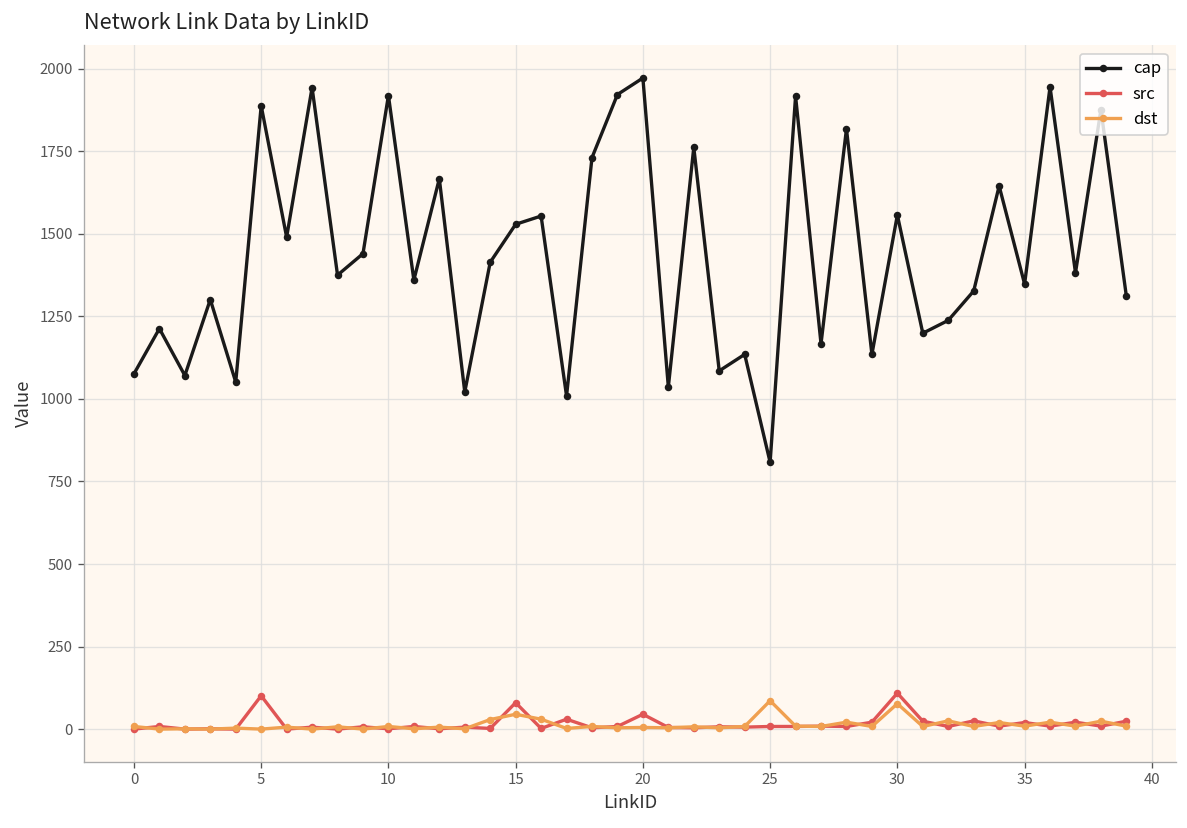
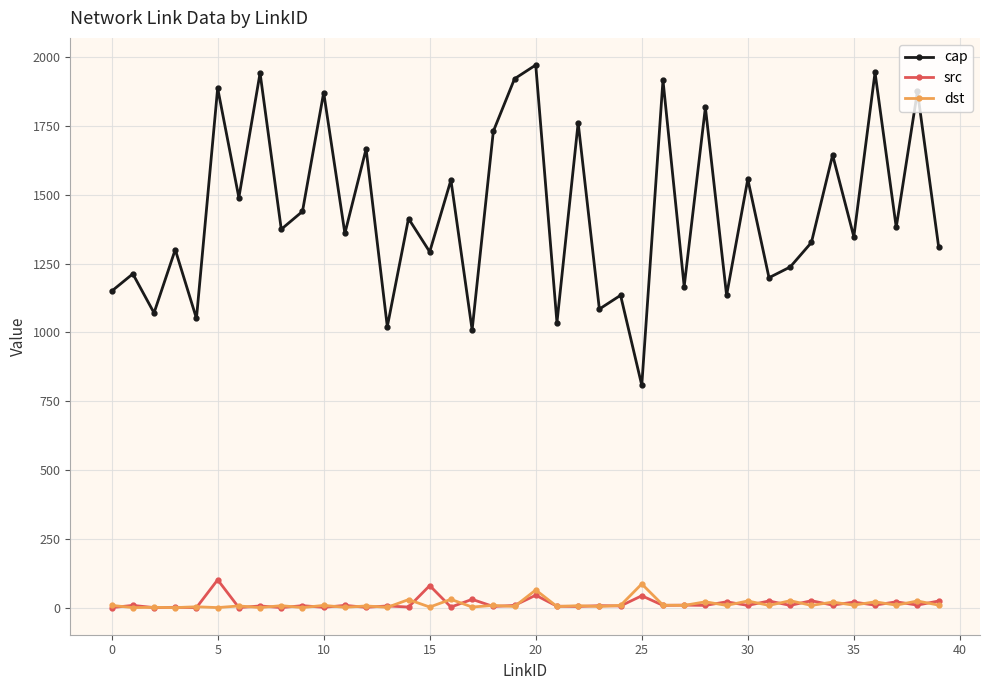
  {
    "cap": {
-     "0": 1080,
+     "0": 1150,
      "5": 1890,
-     "10": 1920,
-     "15": 1530,
+     "10": 1870,
+     "15": 1290,
      "20": 1970,
      "25": 810,
      "30": 1560,
      "35": 1350
    },
    "src": {
      "5": 100,
      "15": 80,
      "20": 50,
-     "25": 10,
-     "30": 110,
+     "25": 40,
+     "30": 10,
      "35": 20
    },
    "dst": {
      "5": 0,
-     "15": 50,
-     "20": 10,
+     "15": 0,
+     "20": 60,
      "25": 90,
-     "30": 80,
+     "30": 20,
      "35": 10
    }
  }
